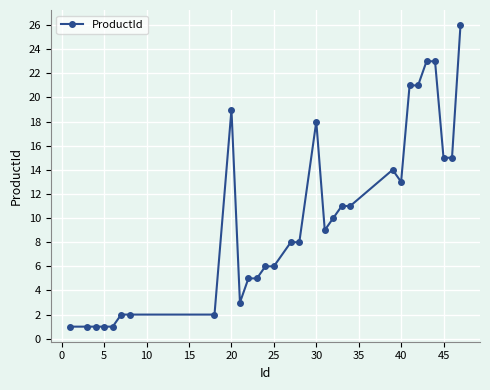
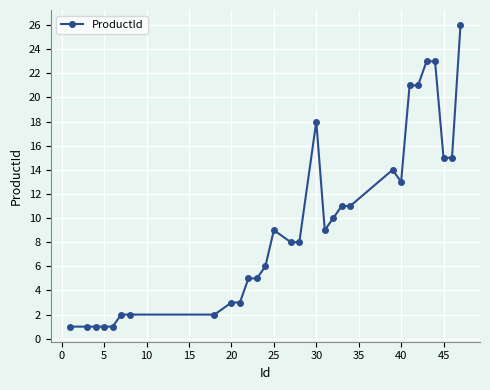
  {
    "5": 1,
-   "20": 19,
-   "25": 6,
+   "20": 3,
+   "25": 9,
    "30": 18,
    "40": 13,
    "45": 15
  }
